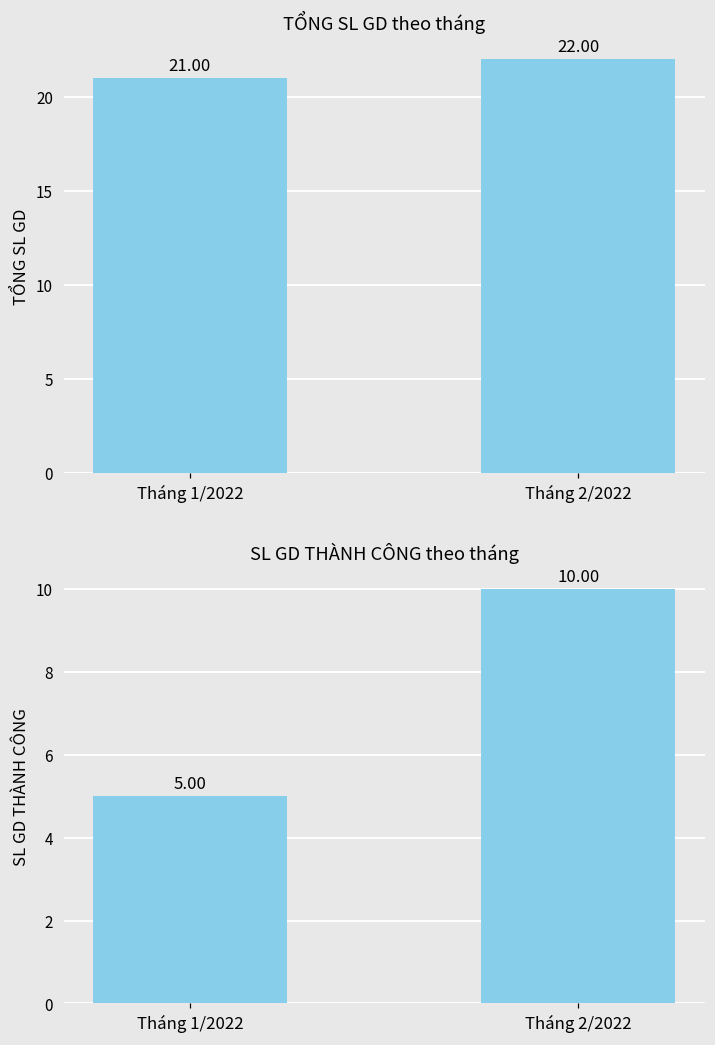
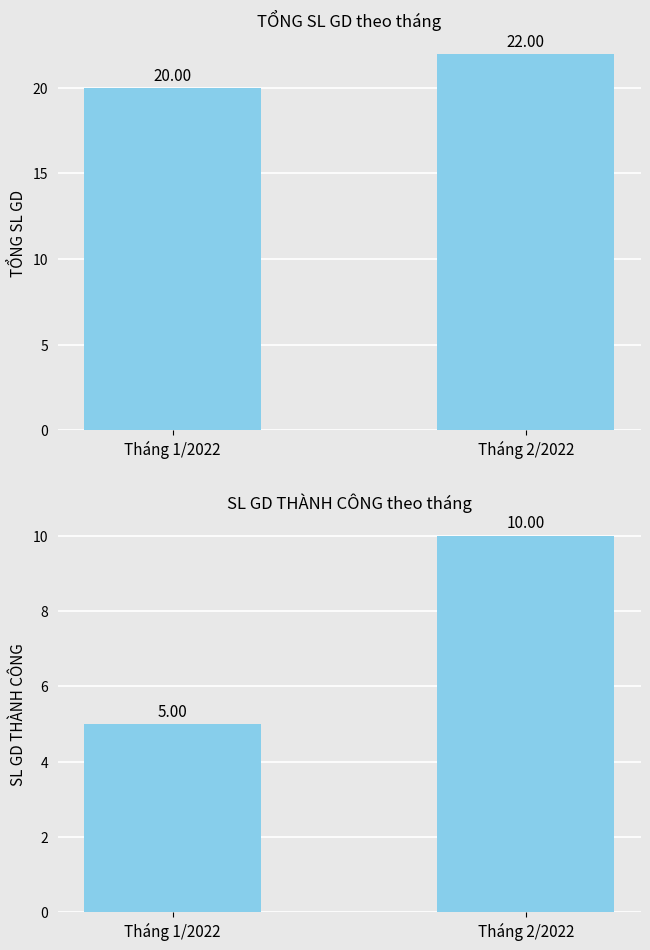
  {
    "TỔNG SL GD theo tháng": {
-     "Tháng 1/2022": 21.00,
+     "Tháng 1/2022": 20.00,
      "Tháng 2/2022": 22.00
    },
    "SL GD THÀNH CÔNG theo tháng": {
      "Tháng 1/2022": 5.00,
      "Tháng 2/2022": 10.00
    }
  }
